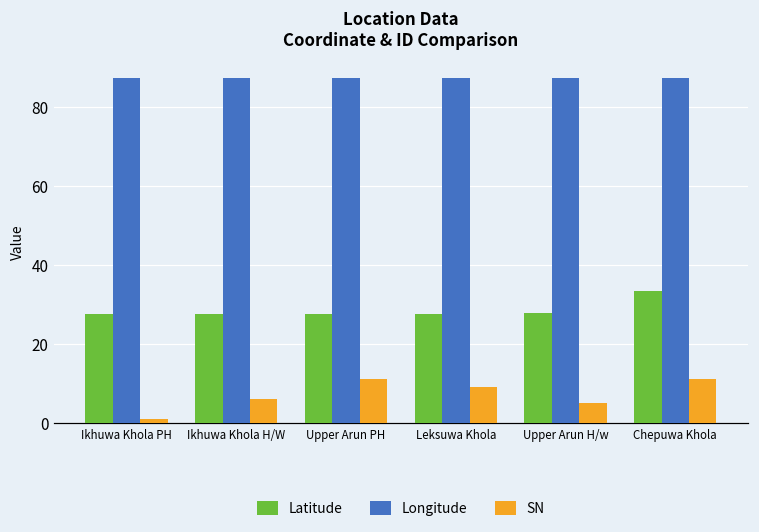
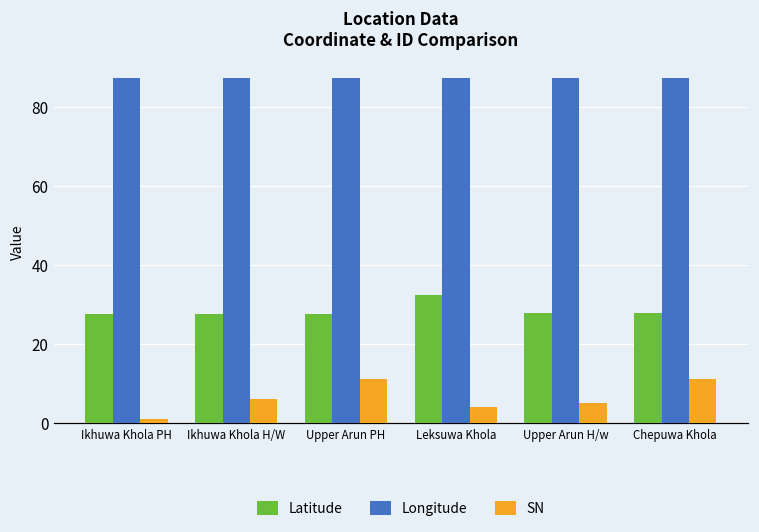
  {
    "Latitude": {
      "Ikhuwa Khola PH": 28,
      "Ikhuwa Khola H/W": 28,
      "Upper Arun PH": 28,
-     "Leksuwa Khola": 28,
+     "Leksuwa Khola": 32,
      "Upper Arun H/w": 28,
-     "Chepuwa Khola": 33
+     "Chepuwa Khola": 28
    },
    "Longitude": {
      "Ikhuwa Khola PH": 87,
      "Ikhuwa Khola H/W": 87,
      "Upper Arun PH": 87,
      "Leksuwa Khola": 87,
      "Upper Arun H/w": 87,
      "Chepuwa Khola": 87
    },
    "SN": {
      "Ikhuwa Khola PH": 1,
      "Ikhuwa Khola H/W": 6,
      "Upper Arun PH": 11,
-     "Leksuwa Khola": 9,
+     "Leksuwa Khola": 4,
      "Upper Arun H/w": 5,
      "Chepuwa Khola": 11
    }
  }
